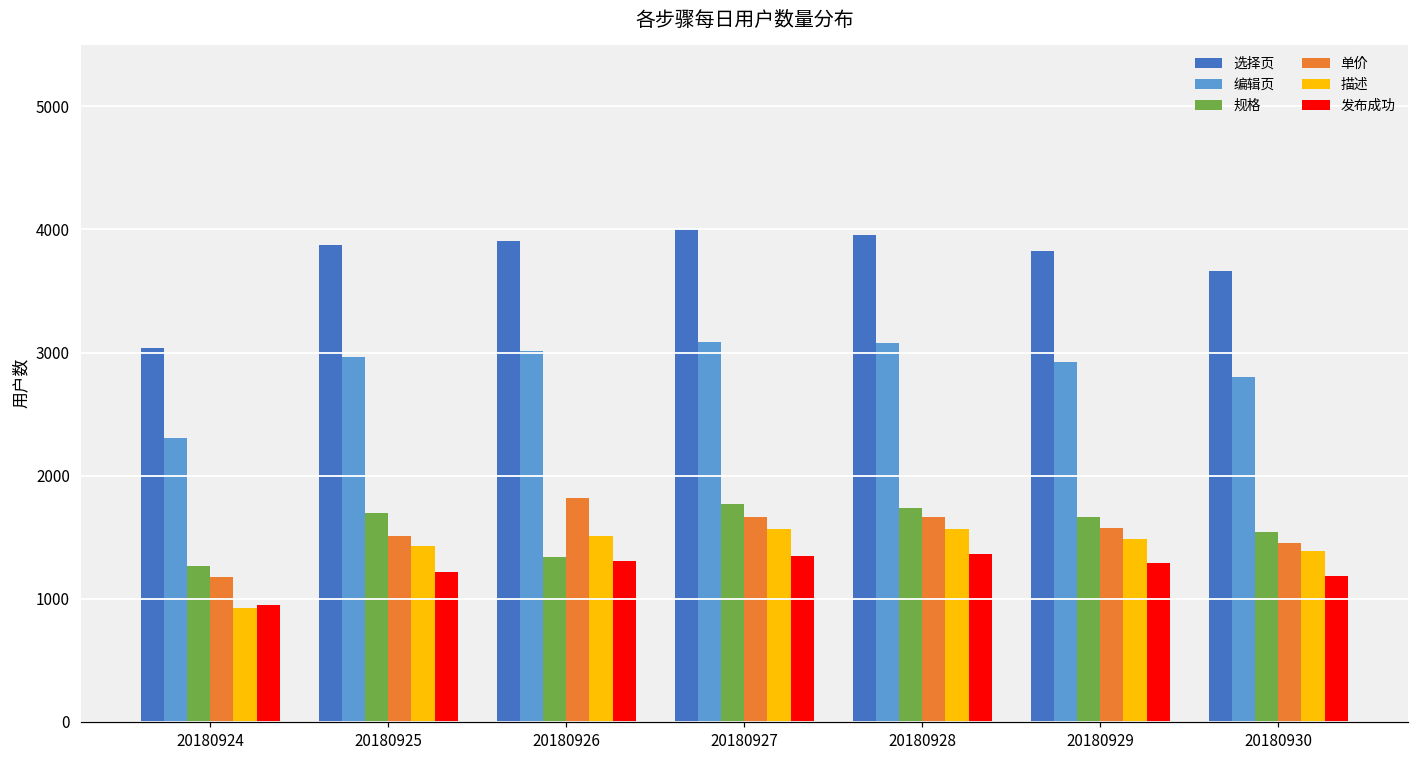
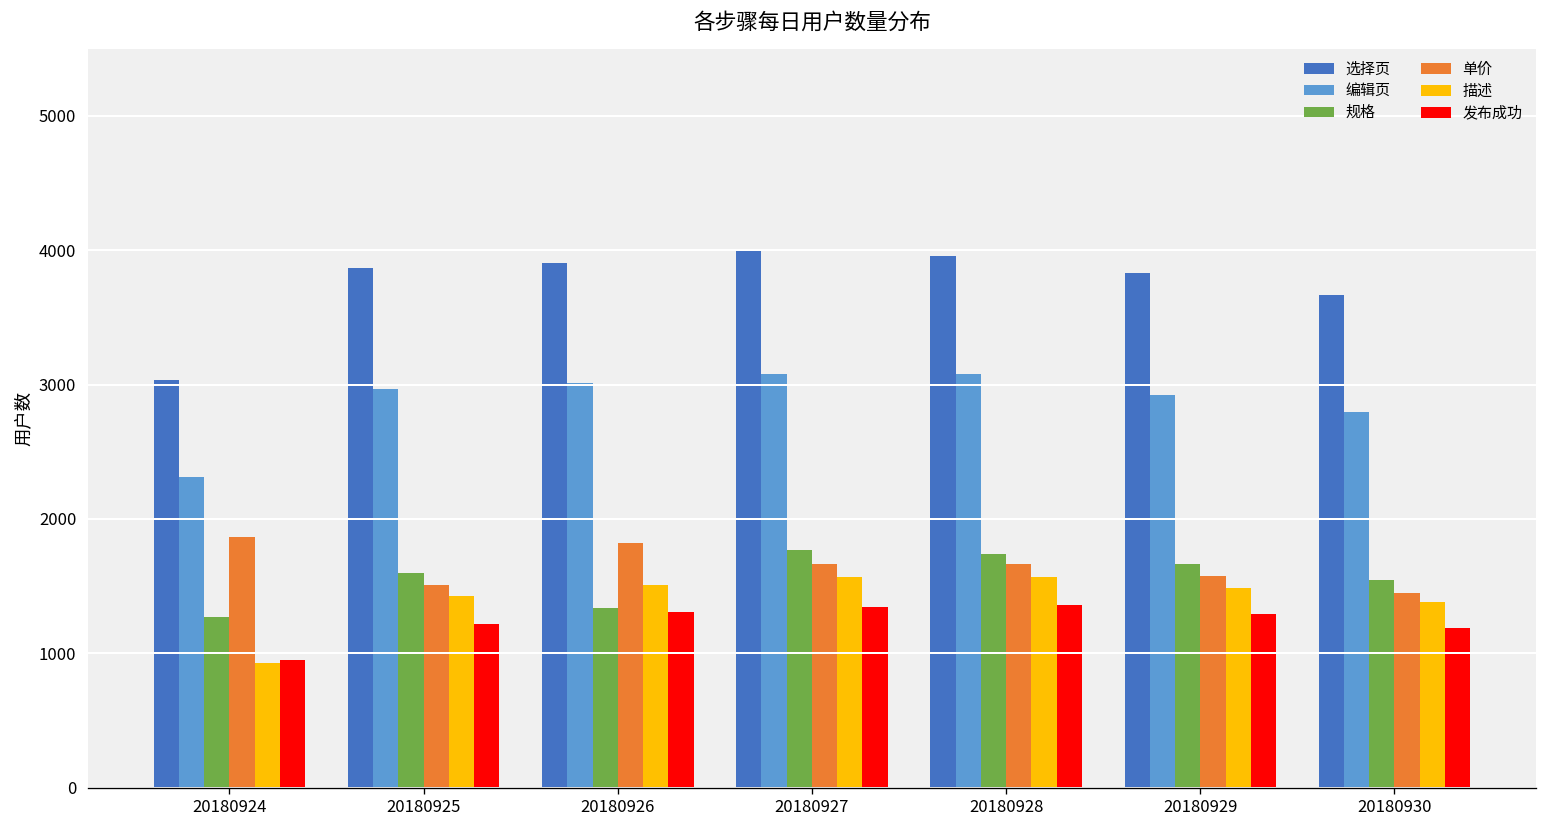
  {
    "规格": {
      "20180924": 1270,
-     "20180925": 1690,
+     "20180925": 1600,
      "20180926": 1340,
      "20180927": 1770,
      "20180928": 1740,
      "20180929": 1660,
      "20180930": 1540
    },
    "单价": {
-     "20180924": 1180,
+     "20180924": 1870,
      "20180925": 1510,
      "20180926": 1820,
      "20180927": 1660,
      "20180928": 1660,
      "20180929": 1570,
      "20180930": 1450
    },
    "描述": {
      "20180924": 930,
      "20180925": 1430,
      "20180926": 1510,
      "20180927": 1560,
      "20180928": 1570,
      "20180929": 1490,
      "20180930": 1390
    },
    "发布成功": {
      "20180924": 950,
      "20180925": 1220,
      "20180926": 1310,
      "20180927": 1350,
      "20180928": 1360,
      "20180929": 1290,
      "20180930": 1190
    }
  }
